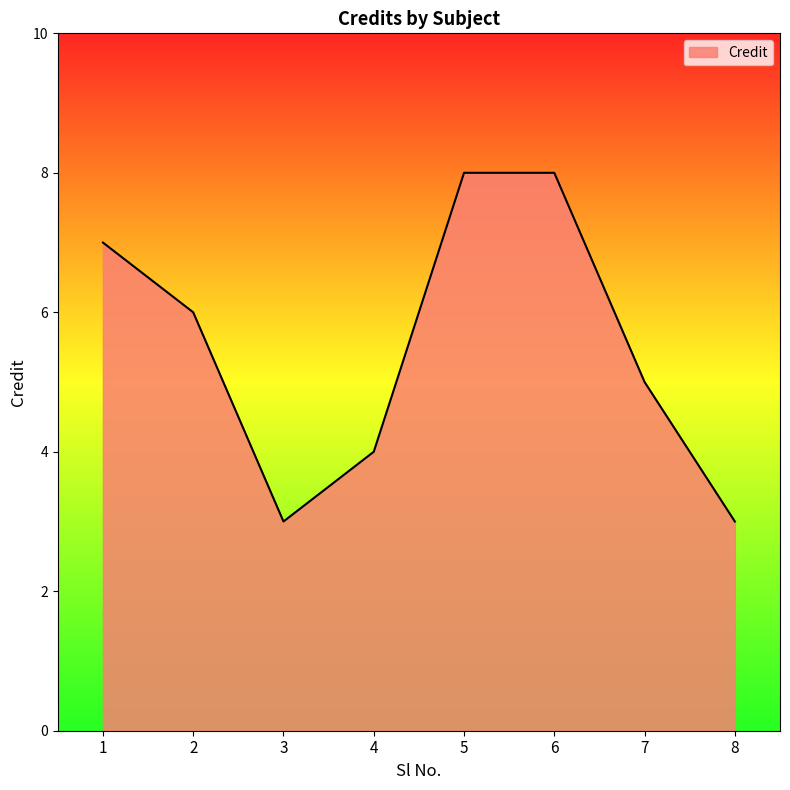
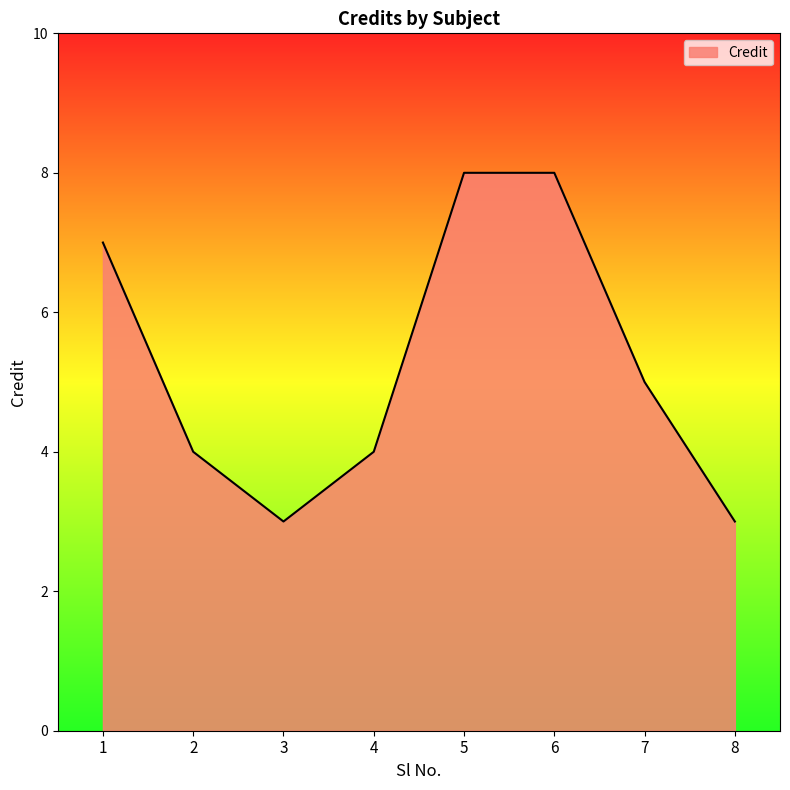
  {
    "1": 7,
-   "2": 6,
+   "2": 4,
    "3": 3,
    "4": 4,
    "5": 8,
    "6": 8,
    "7": 5,
    "8": 3
  }
